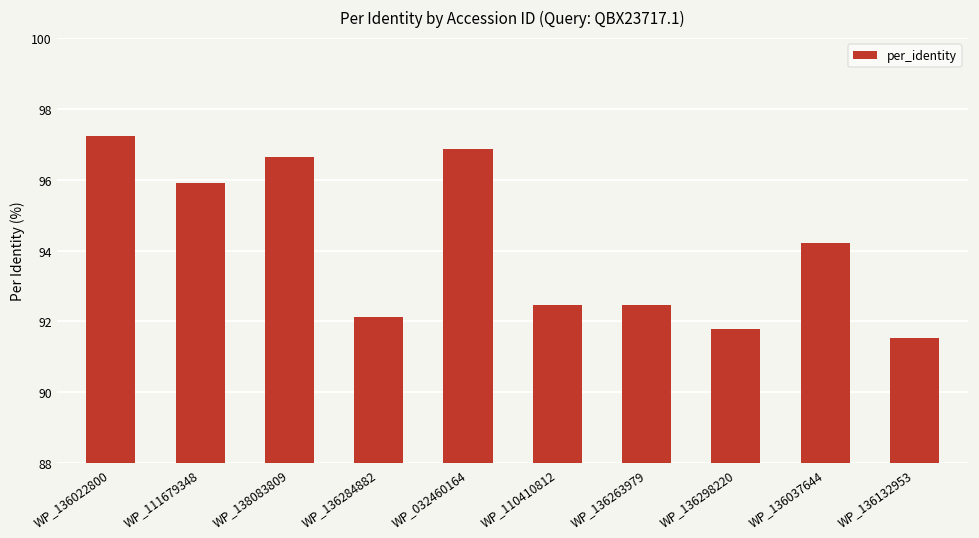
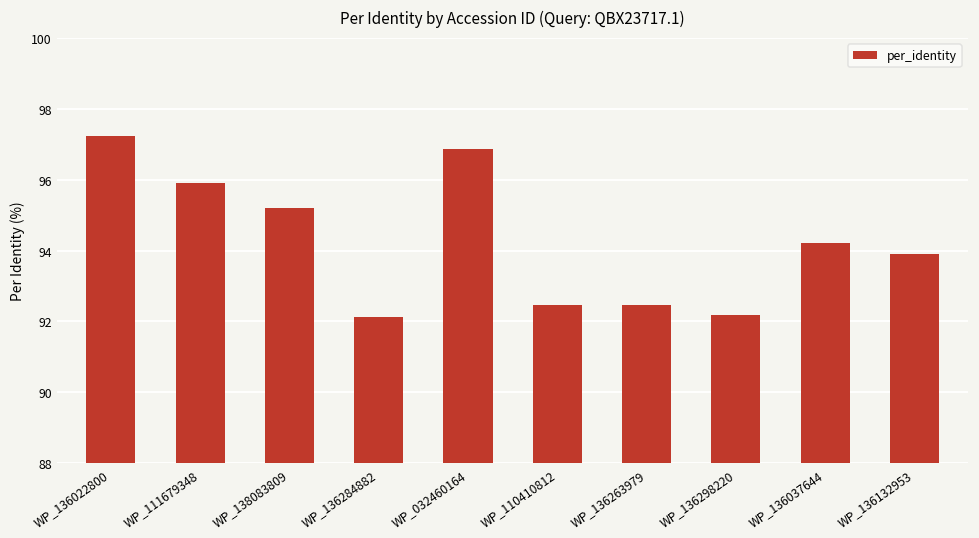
  {
    "WP_136022800": 97.2,
    "WP_111679348": 95.9,
-   "WP_138083809": 96.6,
+   "WP_138083809": 95.2,
    "WP_136284882": 92.1,
    "WP_032460164": 96.9,
    "WP_110410812": 92.5,
    "WP_136263979": 92.5,
-   "WP_136298220": 91.8,
+   "WP_136298220": 92.2,
    "WP_136037644": 94.2,
-   "WP_136132953": 91.5
+   "WP_136132953": 93.9
  }
